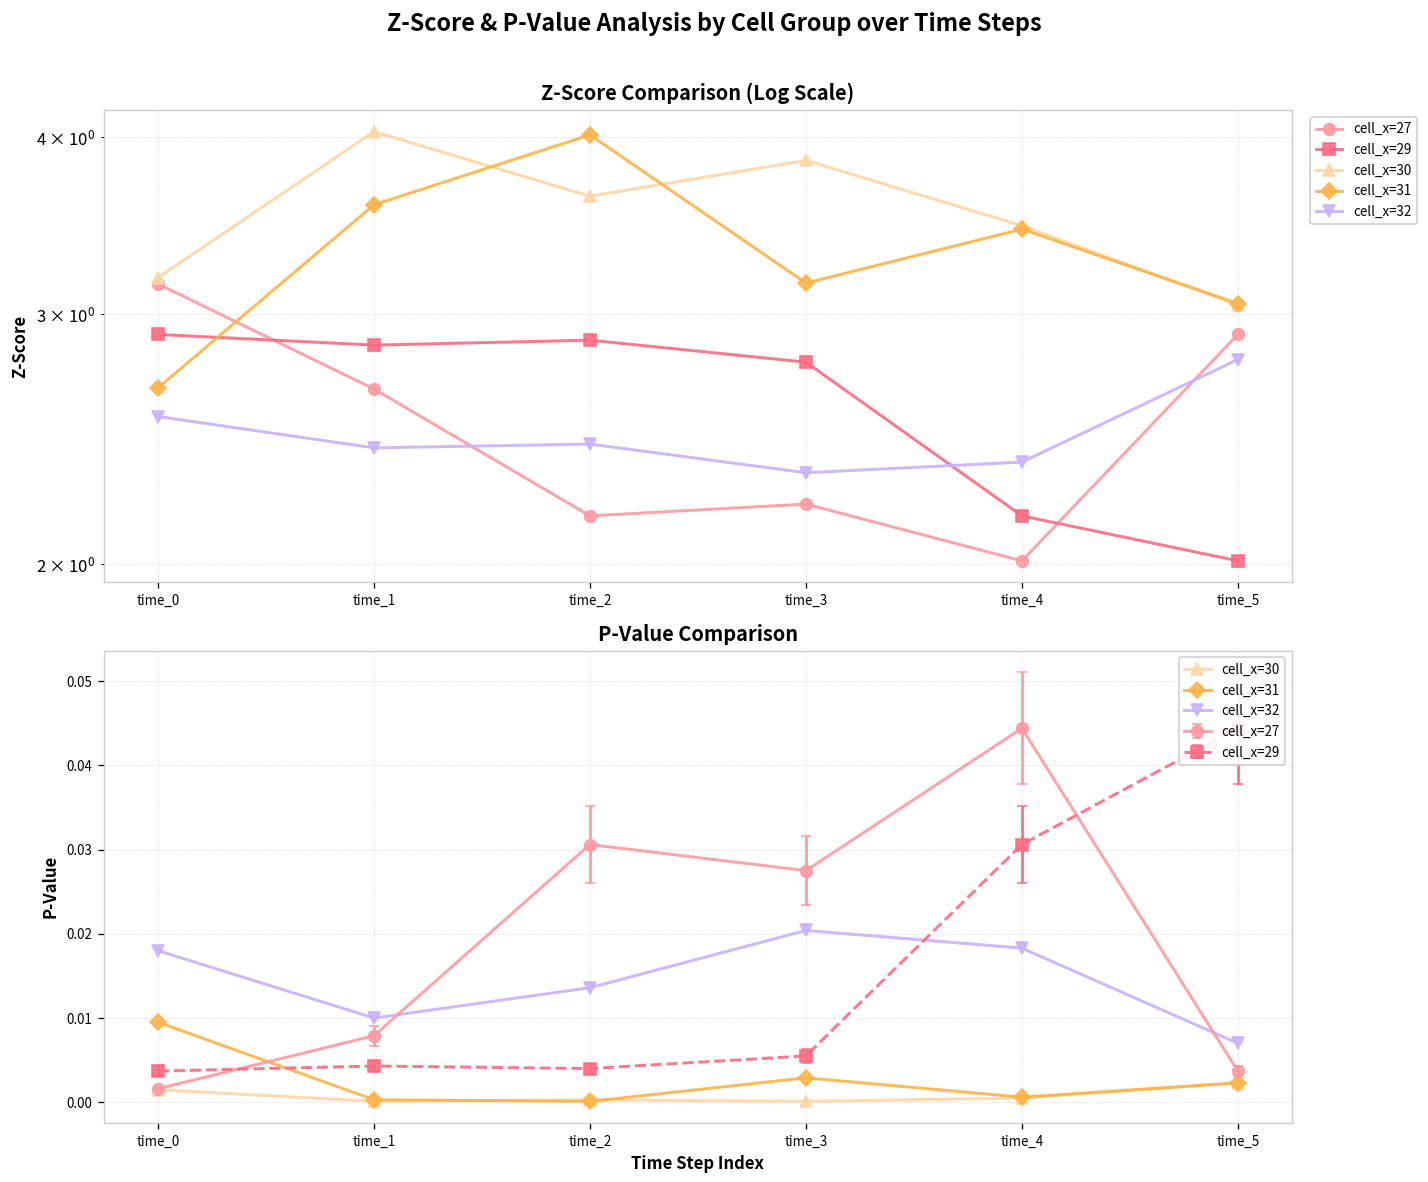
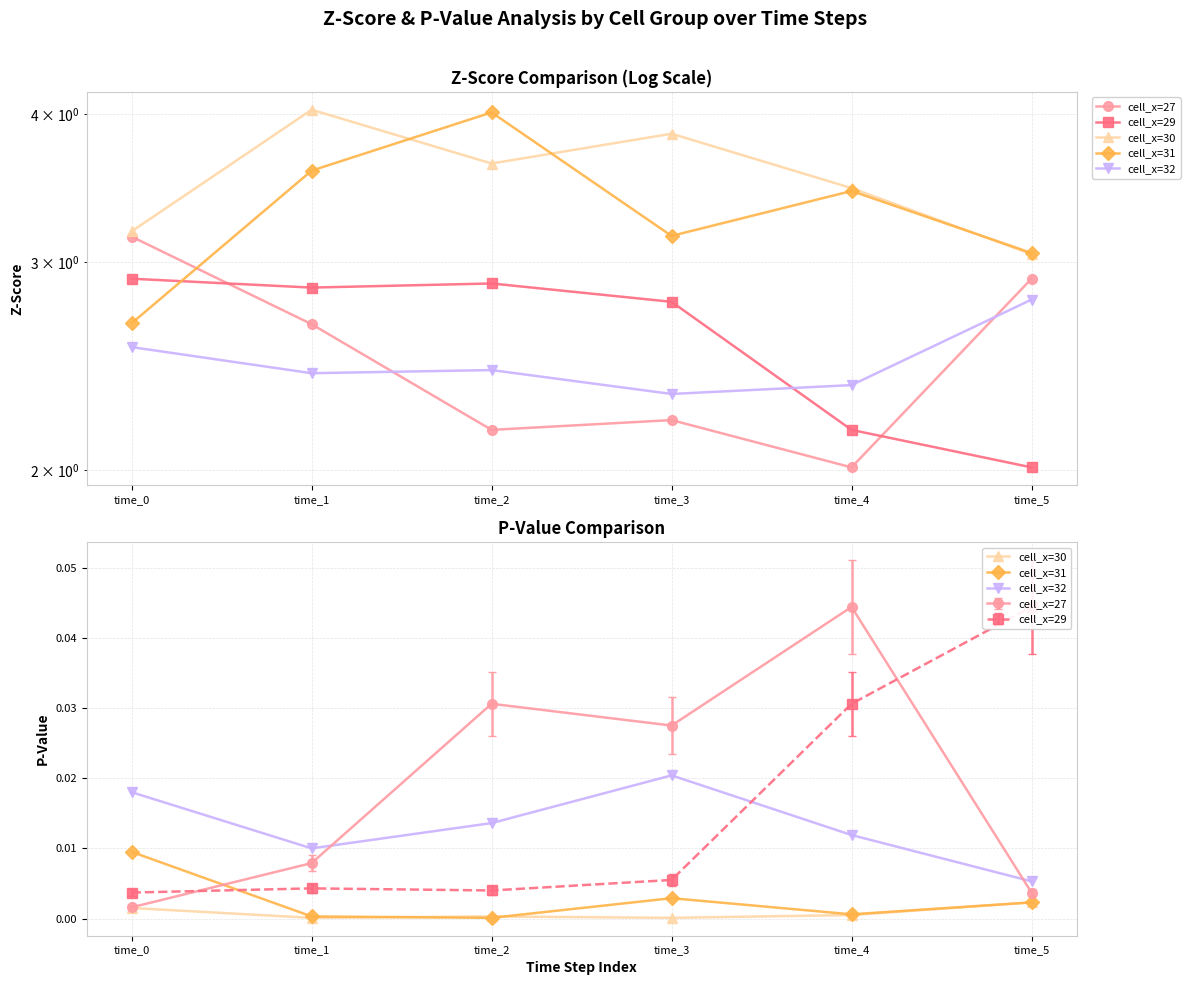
  {
    "P-Value Comparison": {
      "cell_x=30": {
        "time_3": 0.000
      },
      "cell_x=31": {
        "time_0": 0.010,
        "time_3": 0.003
      },
      "cell_x=32": {
        "time_0": 0.018,
        "time_1": 0.010,
        "time_2": 0.014,
        "time_3": 0.020,
-       "time_4": 0.018,
-       "time_5": 0.007
+       "time_4": 0.012,
+       "time_5": 0.005
      }
    }
  }
